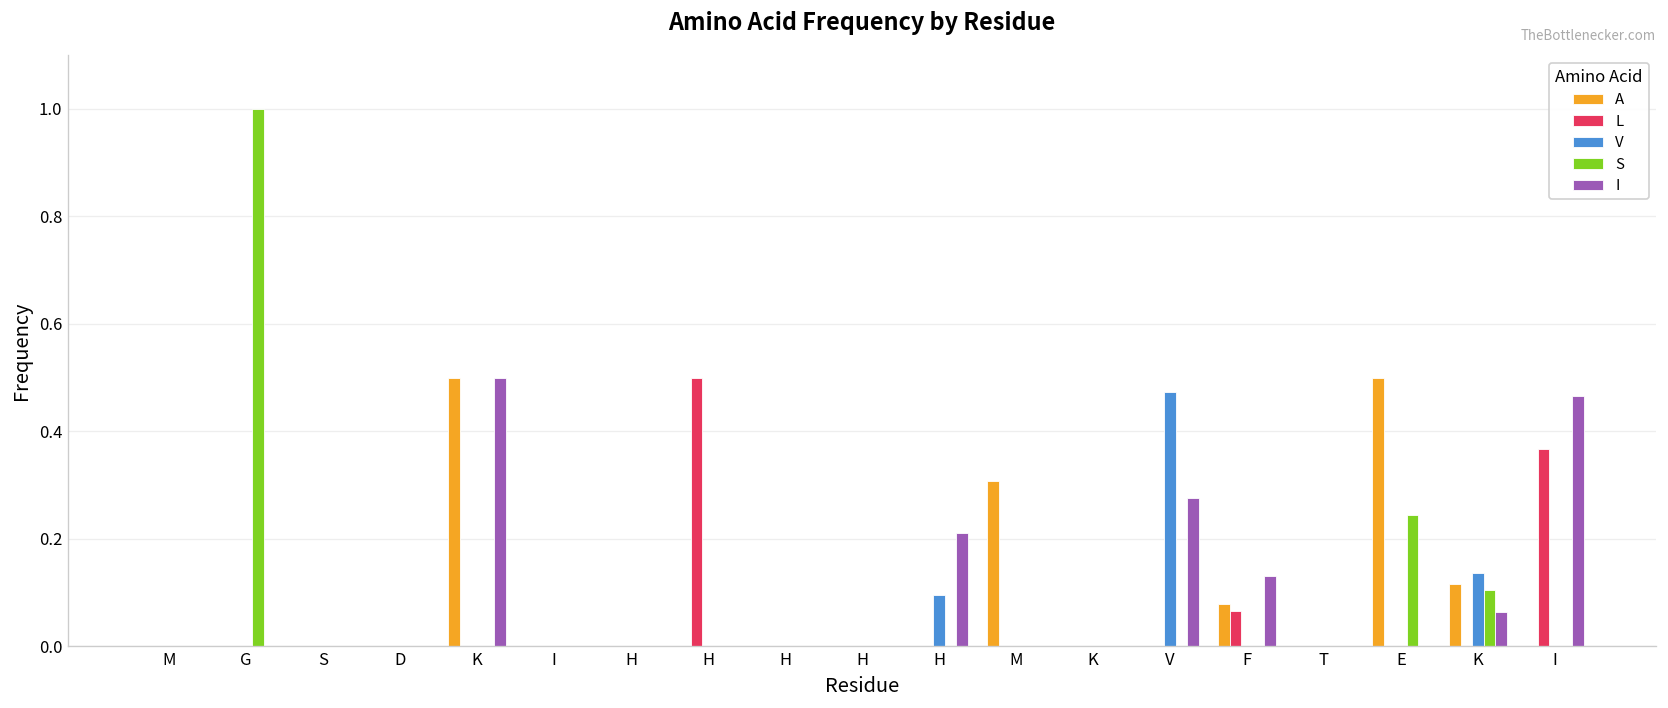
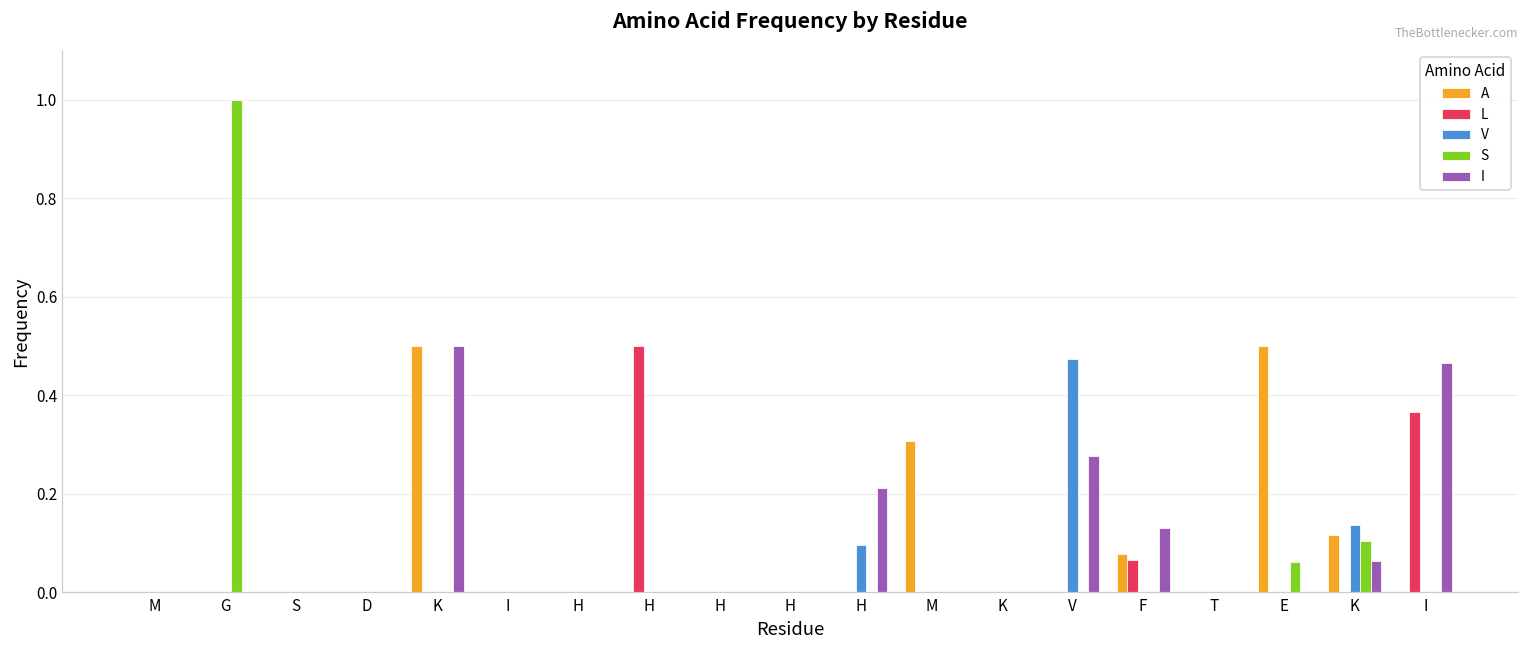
  {
    "A": {
      "G": 0.00,
      "S": 0.00,
      "D": 0.00,
      "V": 0.00,
      "F": 0.08,
      "T": 0.00,
      "E": 0.50
    },
    "L": {
      "G": 0.00,
      "S": 0.00,
      "D": 0.00,
      "V": 0.00,
      "F": 0.07,
      "T": 0.00,
      "E": 0.00
    },
    "V": {
      "G": 0.00,
      "S": 0.00,
      "D": 0.00,
      "V": 0.47,
      "F": 0.00,
      "T": 0.00,
      "E": 0.00
    },
    "S": {
      "G": 1.00,
      "S": 0.00,
      "D": 0.00,
      "V": 0.00,
      "F": 0.00,
      "T": 0.00,
-     "E": 0.24
+     "E": 0.06
    },
    "I": {
      "G": 0.00,
      "S": 0.00,
      "D": 0.00,
      "V": 0.28,
      "F": 0.13,
      "T": 0.00,
      "E": 0.00
    }
  }
